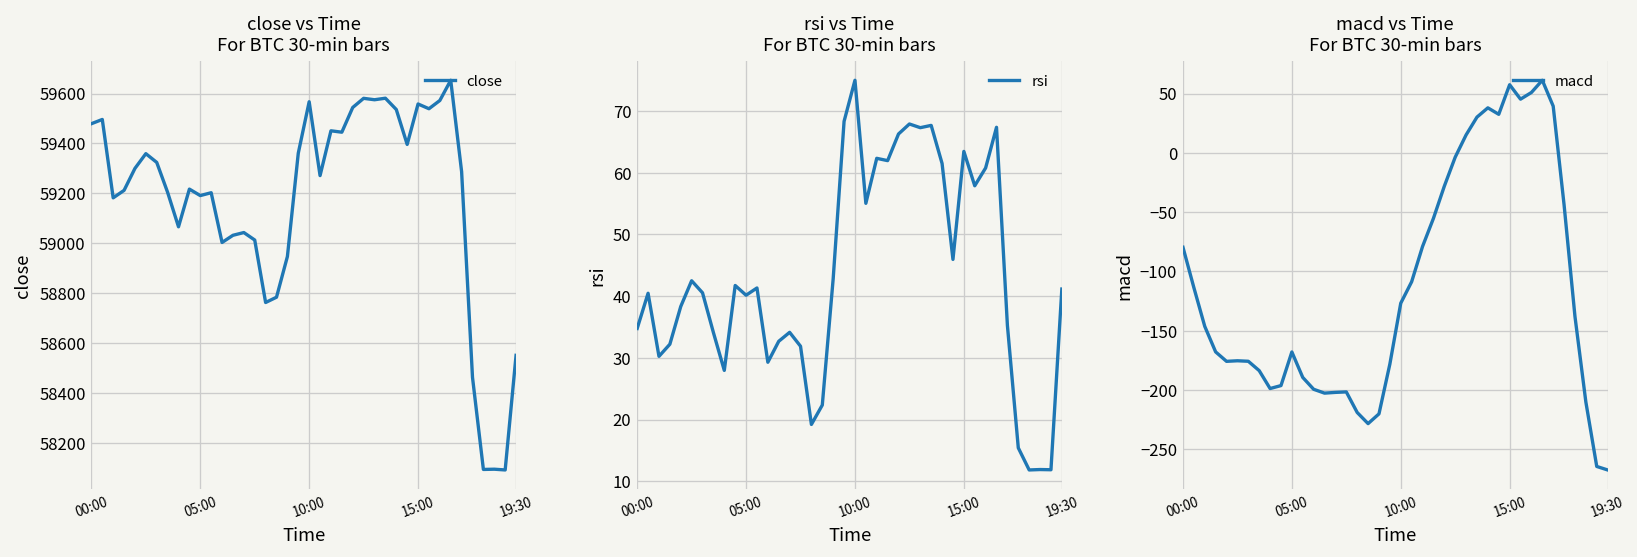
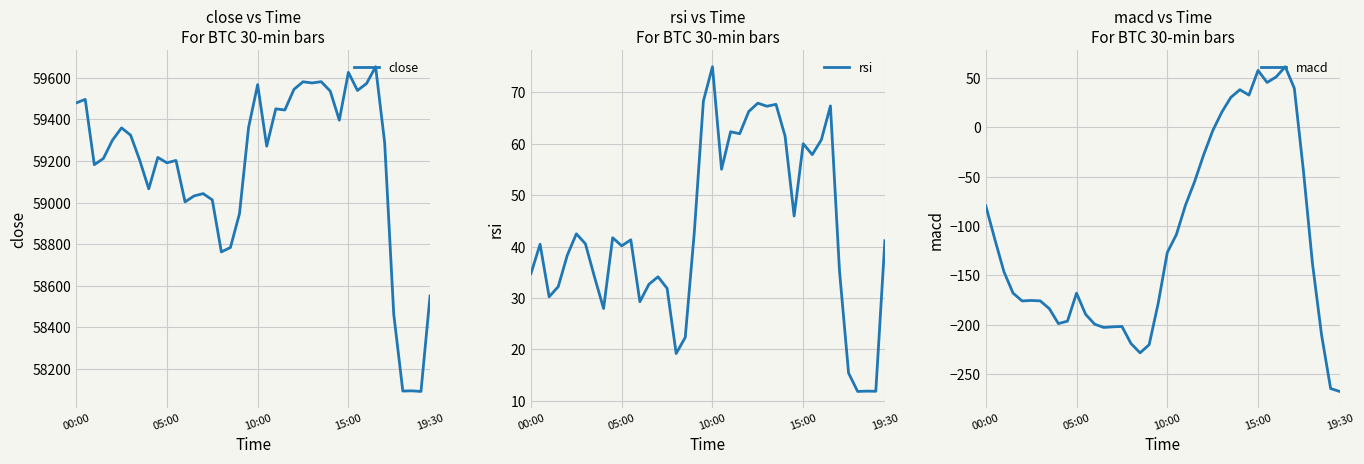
  {
    "close vs Time For BTC 30-min bars": {
      "00:00": 59480,
      "05:00": 59190,
      "10:00": 59570,
-     "15:00": 59560,
+     "15:00": 59630,
      "19:30": 58550
    },
    "rsi vs Time For BTC 30-min bars": {
      "00:00": 35,
      "05:00": 40,
      "10:00": 75,
-     "15:00": 63,
+     "15:00": 60,
      "19:30": 41
    },
    "macd vs Time For BTC 30-min bars": {
      "00:00": -80,
      "05:00": -170,
      "10:00": -130,
      "15:00": 60,
      "19:30": -270
    }
  }
